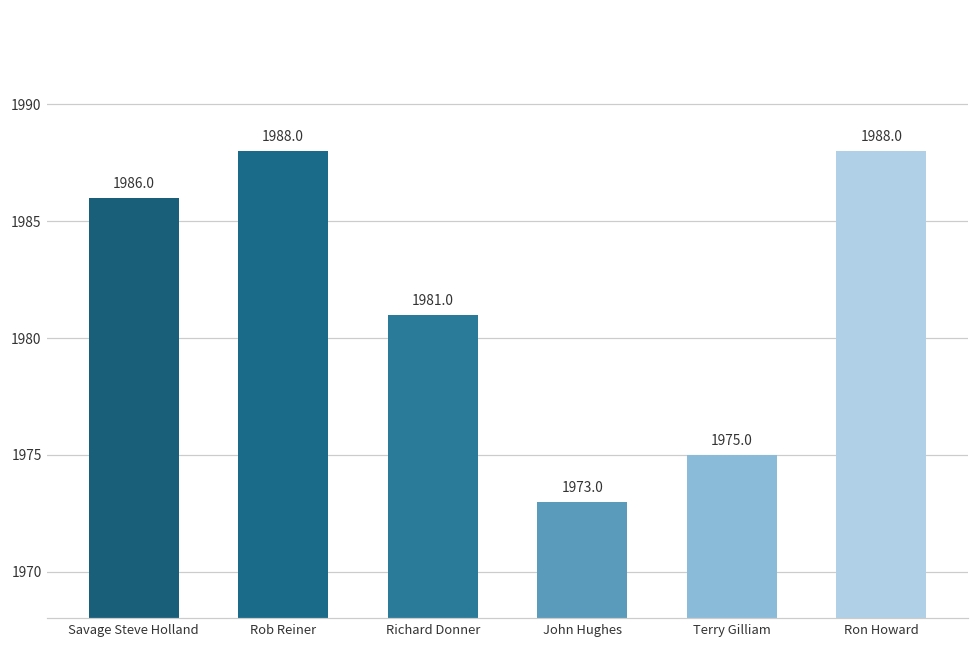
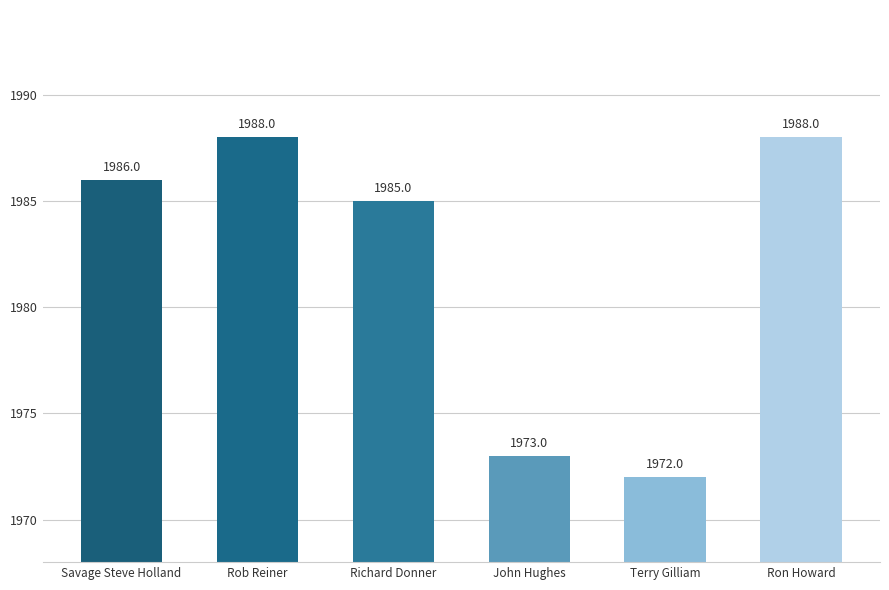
  {
    "Savage Steve Holland": 1986.0,
    "Rob Reiner": 1988.0,
-   "Richard Donner": 1981.0,
+   "Richard Donner": 1985.0,
    "John Hughes": 1973.0,
-   "Terry Gilliam": 1975.0,
+   "Terry Gilliam": 1972.0,
    "Ron Howard": 1988.0
  }
